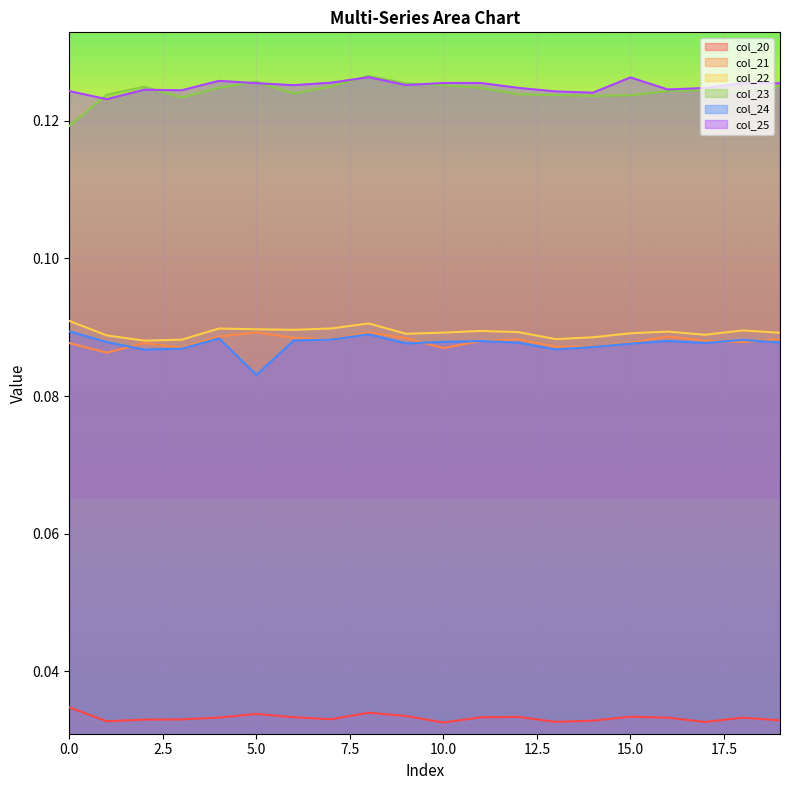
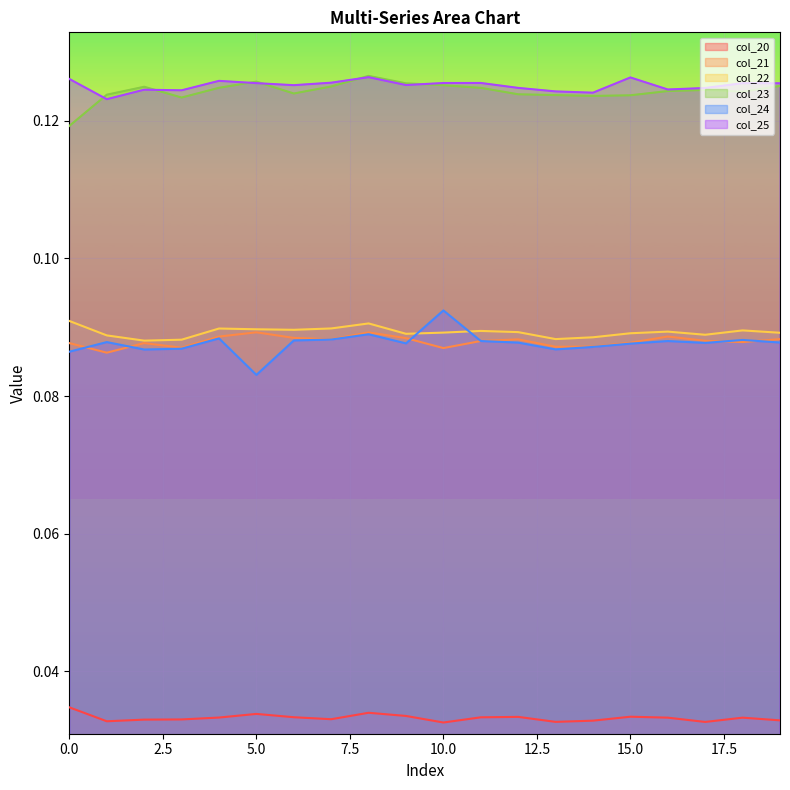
  {
    "col_23": {
      "0.0": 0.119,
      "15.0": 0.124
    },
    "col_24": {
-     "0.0": 0.089,
+     "0.0": 0.086,
      "5.0": 0.083,
-     "10.0": 0.088
+     "10.0": 0.092
    },
    "col_25": {
-     "0.0": 0.124,
+     "0.0": 0.126,
      "15.0": 0.126
    }
  }
